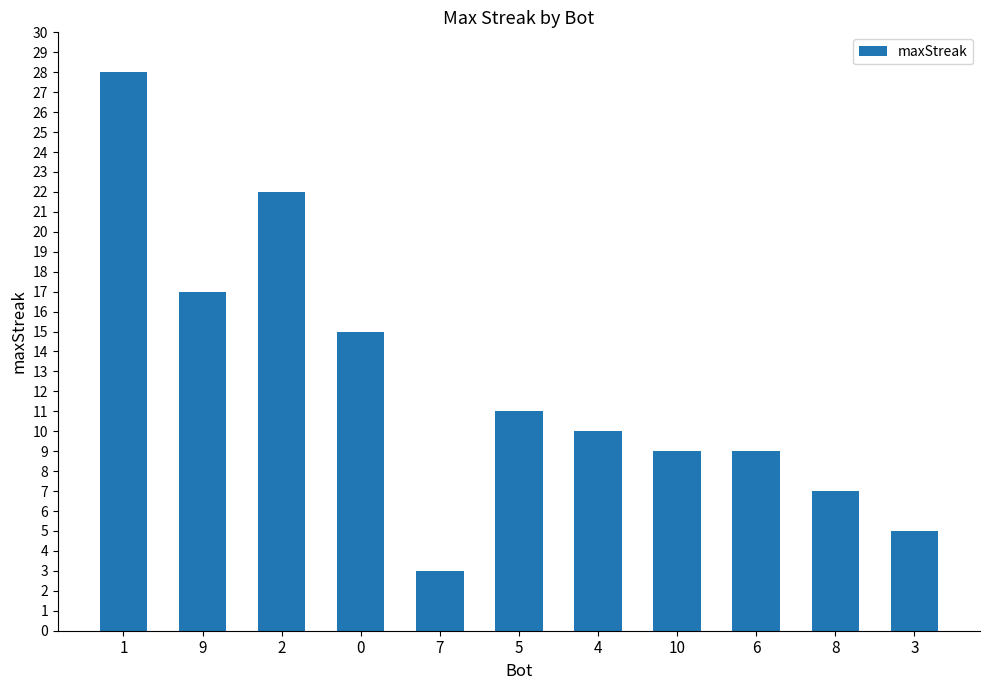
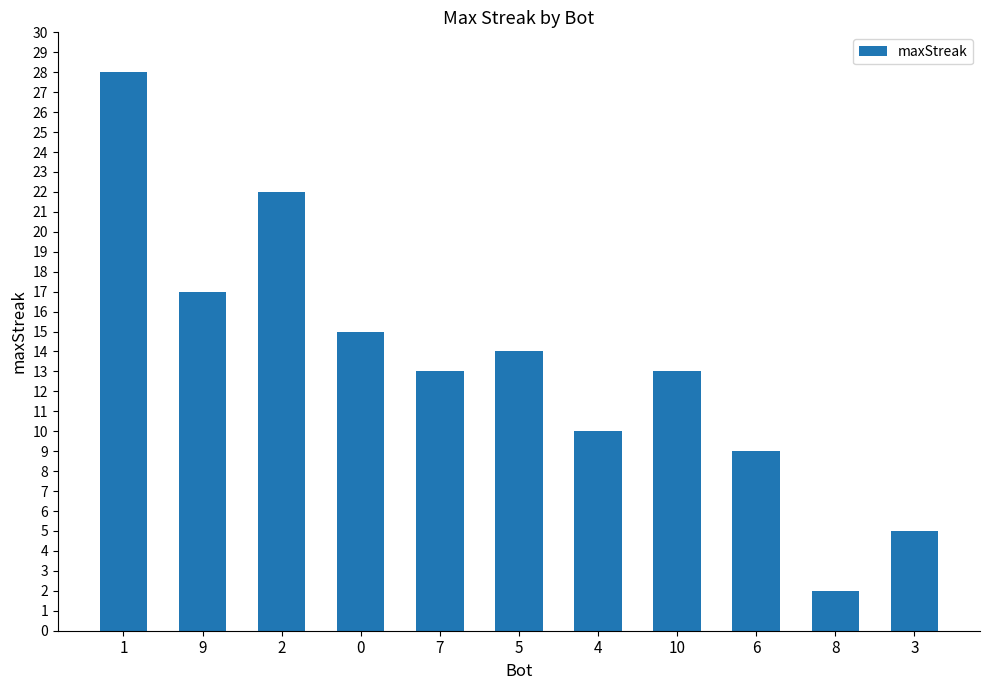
  {
    "1": 28,
    "9": 17,
    "2": 22,
    "0": 15,
-   "7": 3,
-   "5": 11,
+   "7": 13,
+   "5": 14,
    "4": 10,
-   "10": 9,
+   "10": 13,
    "6": 9,
-   "8": 7,
+   "8": 2,
    "3": 5
  }
